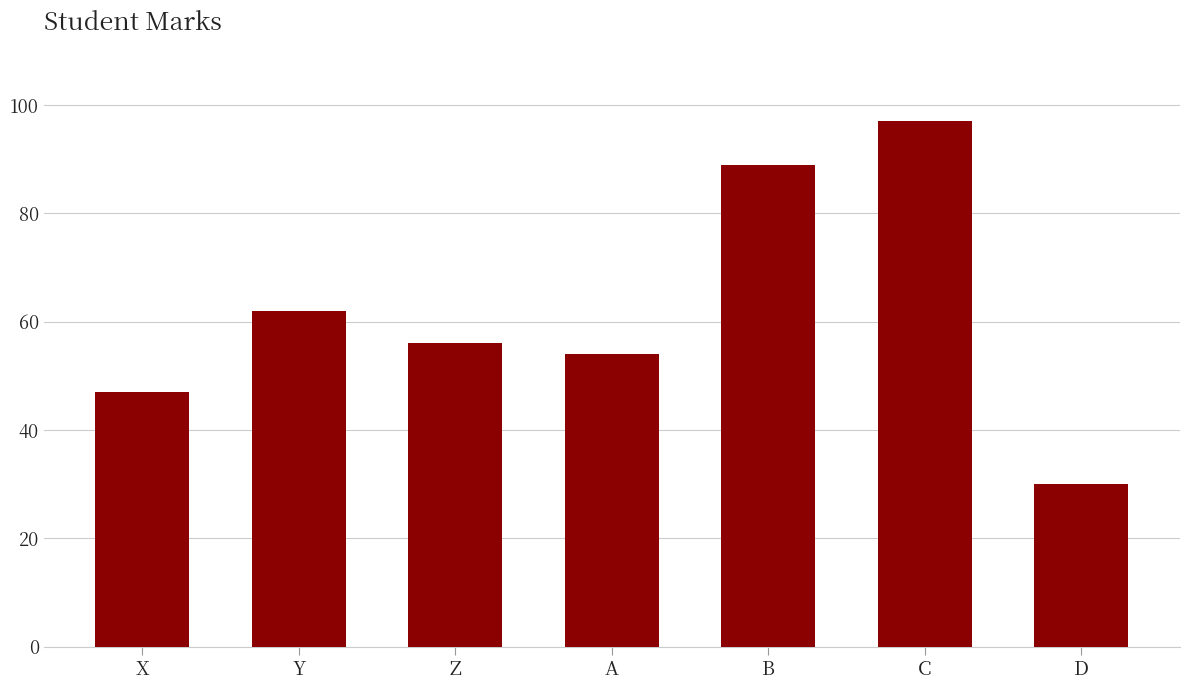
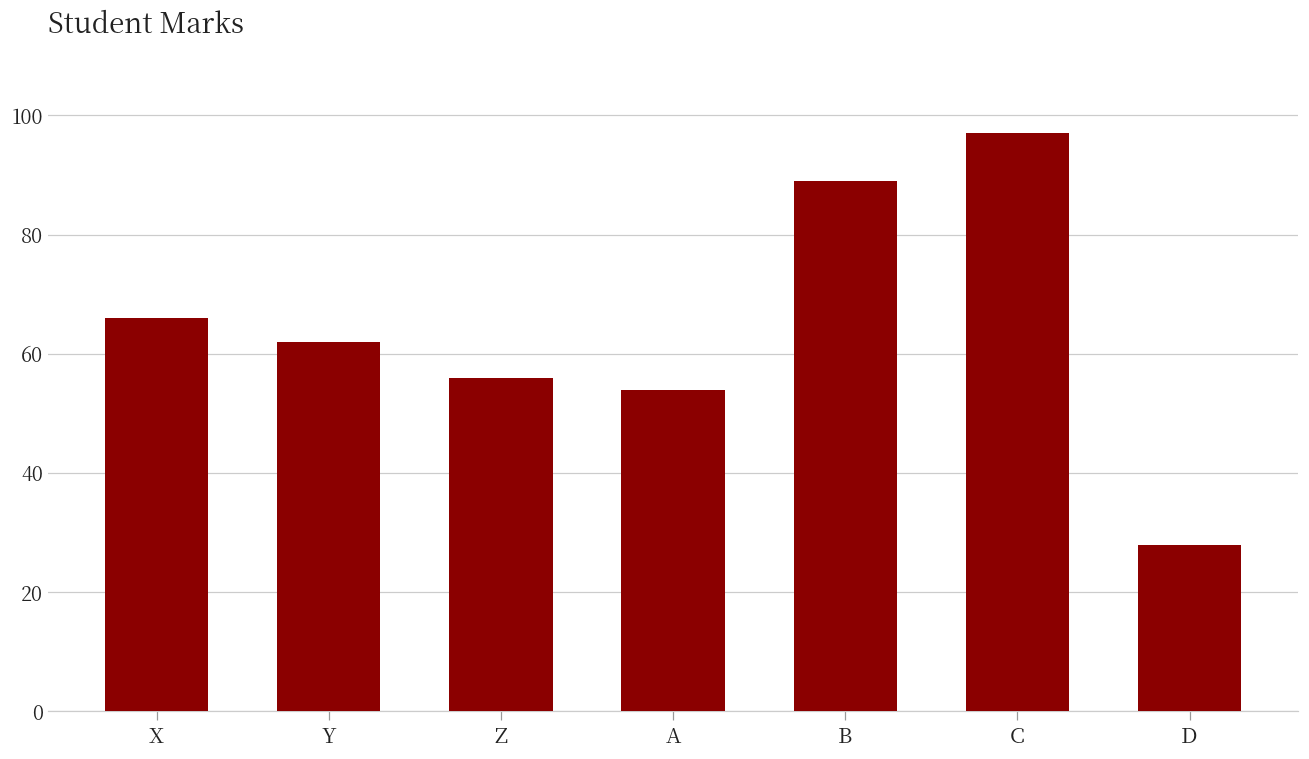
  {
-   "X": 47,
+   "X": 66,
    "Y": 62,
    "Z": 56,
    "A": 54,
    "B": 89,
    "C": 97,
-   "D": 30
+   "D": 28
  }
